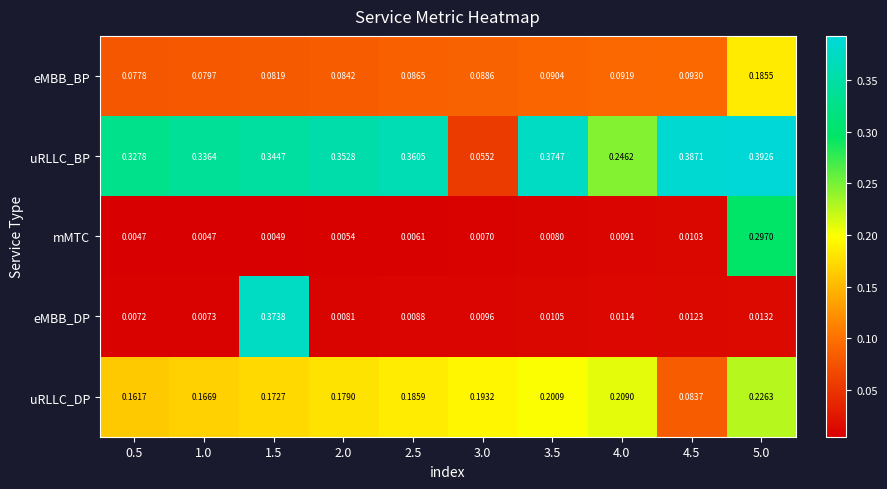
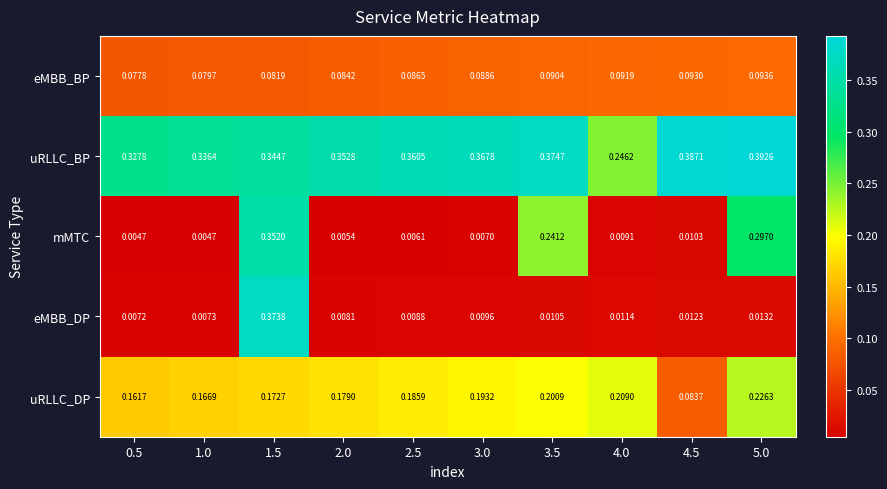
  {
    "eMBB_BP": {
      "0.5": 0.0778,
      "1.0": 0.0797,
      "1.5": 0.0819,
      "2.0": 0.0842,
      "2.5": 0.0865,
      "3.0": 0.0886,
      "3.5": 0.0904,
      "4.0": 0.0919,
      "4.5": 0.0930,
-     "5.0": 0.1855
+     "5.0": 0.0936
    },
    "uRLLC_BP": {
      "0.5": 0.3278,
      "1.0": 0.3364,
      "1.5": 0.3447,
      "2.0": 0.3528,
      "2.5": 0.3605,
-     "3.0": 0.0552,
+     "3.0": 0.3678,
      "3.5": 0.3747,
      "4.0": 0.2462,
      "4.5": 0.3871,
      "5.0": 0.3926
    },
    "mMTC": {
      "0.5": 0.0047,
      "1.0": 0.0047,
-     "1.5": 0.0049,
+     "1.5": 0.3520,
      "2.0": 0.0054,
      "2.5": 0.0061,
      "3.0": 0.0070,
-     "3.5": 0.0080,
+     "3.5": 0.2412,
      "4.0": 0.0091,
      "4.5": 0.0103,
      "5.0": 0.2970
    },
    "eMBB_DP": {
      "0.5": 0.0072,
      "1.0": 0.0073,
      "1.5": 0.3738,
      "2.0": 0.0081,
      "2.5": 0.0088,
      "3.0": 0.0096,
      "3.5": 0.0105,
      "4.0": 0.0114,
      "4.5": 0.0123,
      "5.0": 0.0132
    },
    "uRLLC_DP": {
      "0.5": 0.1617,
      "1.0": 0.1669,
      "1.5": 0.1727,
      "2.0": 0.1790,
      "2.5": 0.1859,
      "3.0": 0.1932,
      "3.5": 0.2009,
      "4.0": 0.2090,
      "4.5": 0.0837,
      "5.0": 0.2263
    }
  }
